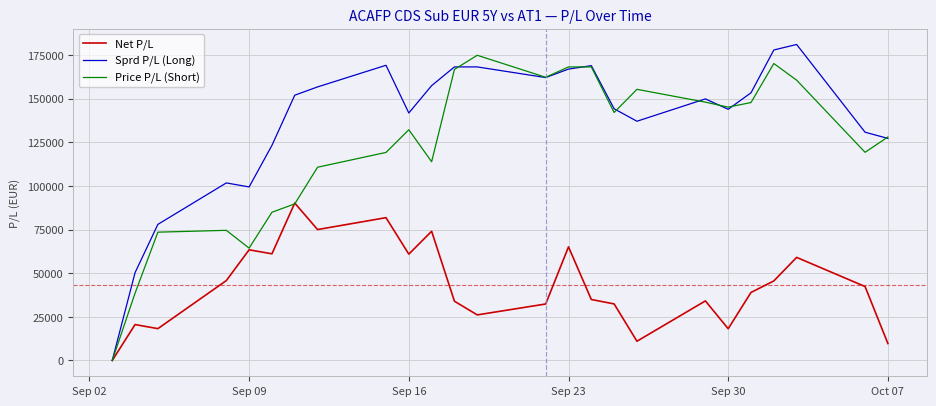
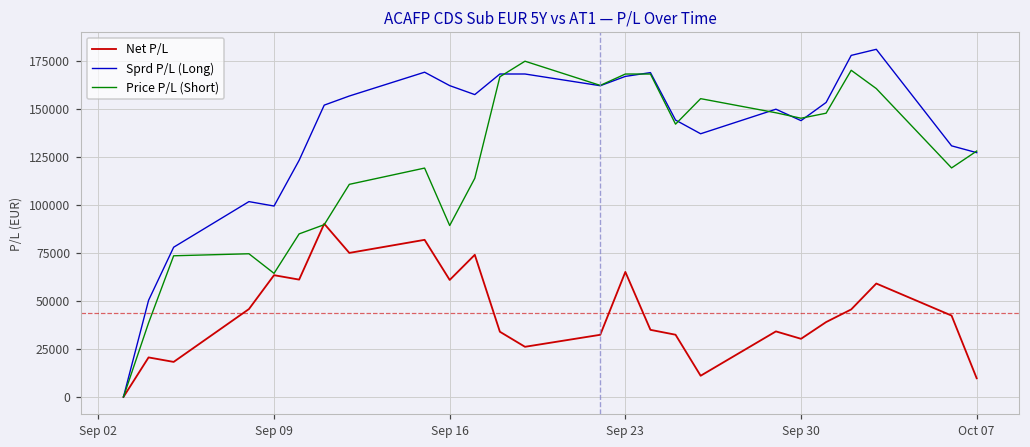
  {
    "Net P/L": {
      "Sep 16": 61000,
      "Sep 23": 65000,
-     "Sep 30": 18000,
+     "Sep 30": 30000,
      "Oct 07": 10000
    },
    "Sprd P/L (Long)": {
      "Sep 09": 99000,
-     "Sep 16": 142000
+     "Sep 16": 162000
    },
    "Price P/L (Short)": {
-     "Sep 16": 132000
+     "Sep 16": 89000
    }
  }
